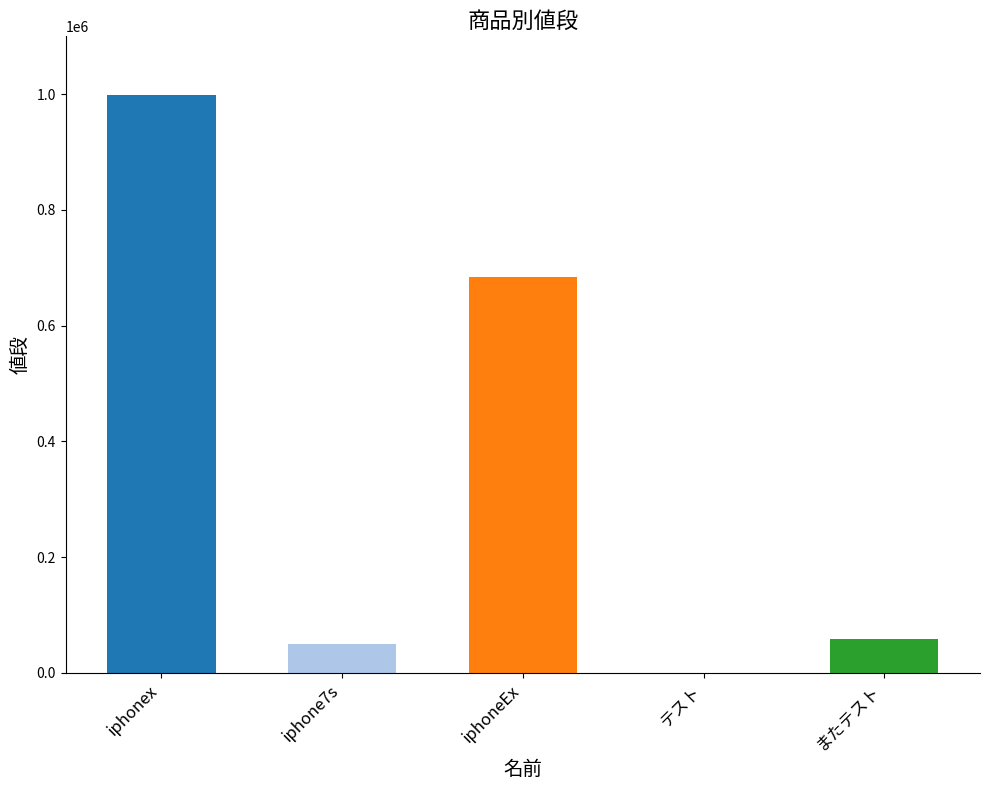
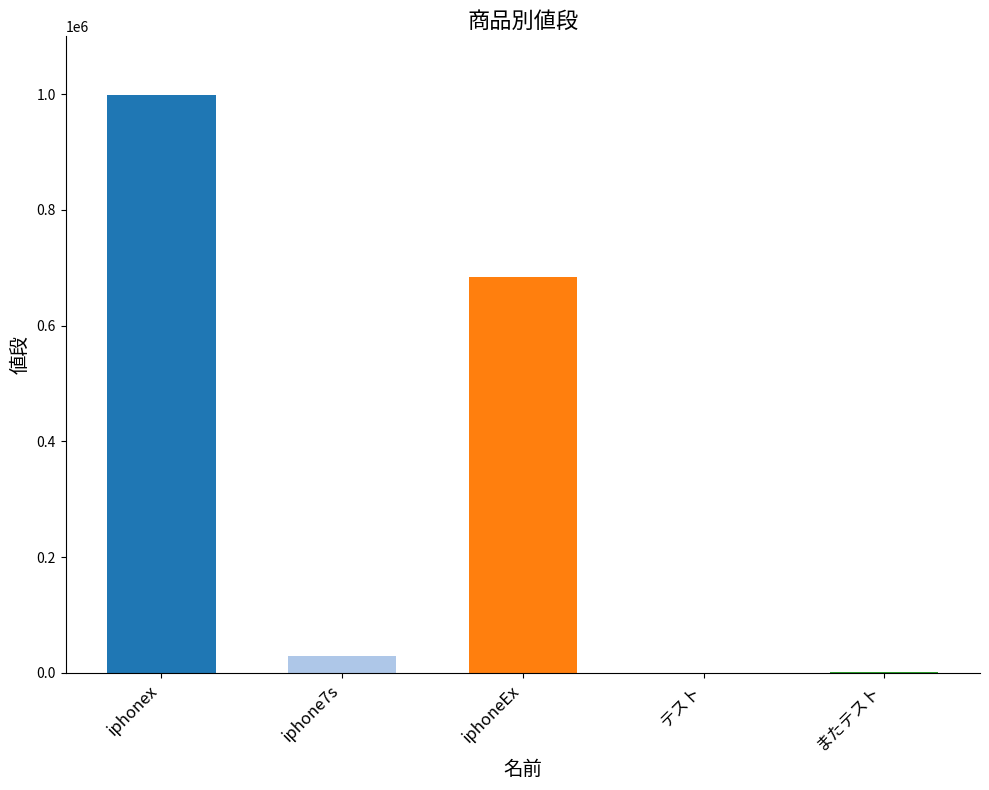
  {
    "iphonex": 1000000,
-   "iphone7s": 50000,
+   "iphone7s": 30000,
    "iphoneEx": 680000,
-   "またテスト": 60000
+   "またテスト": 0
  }
